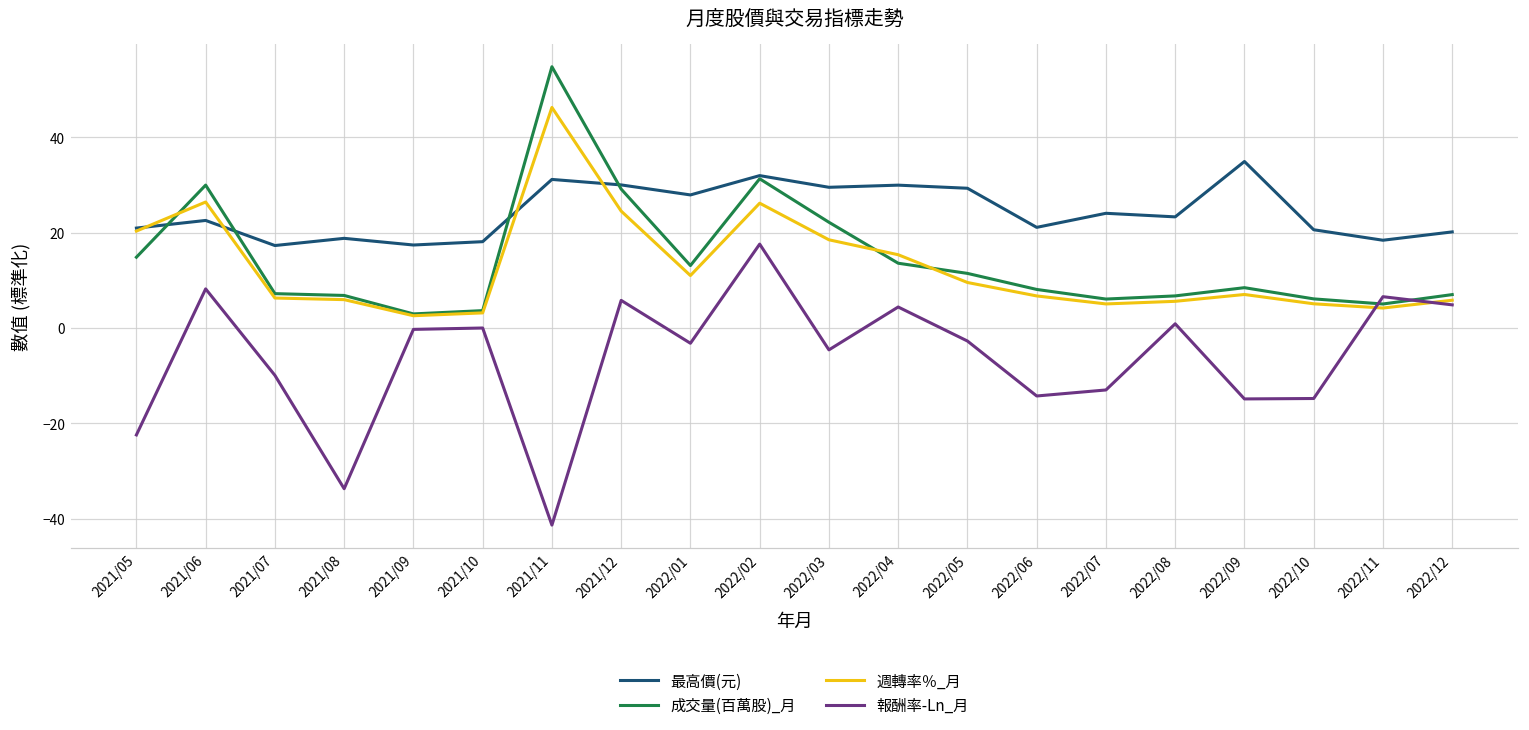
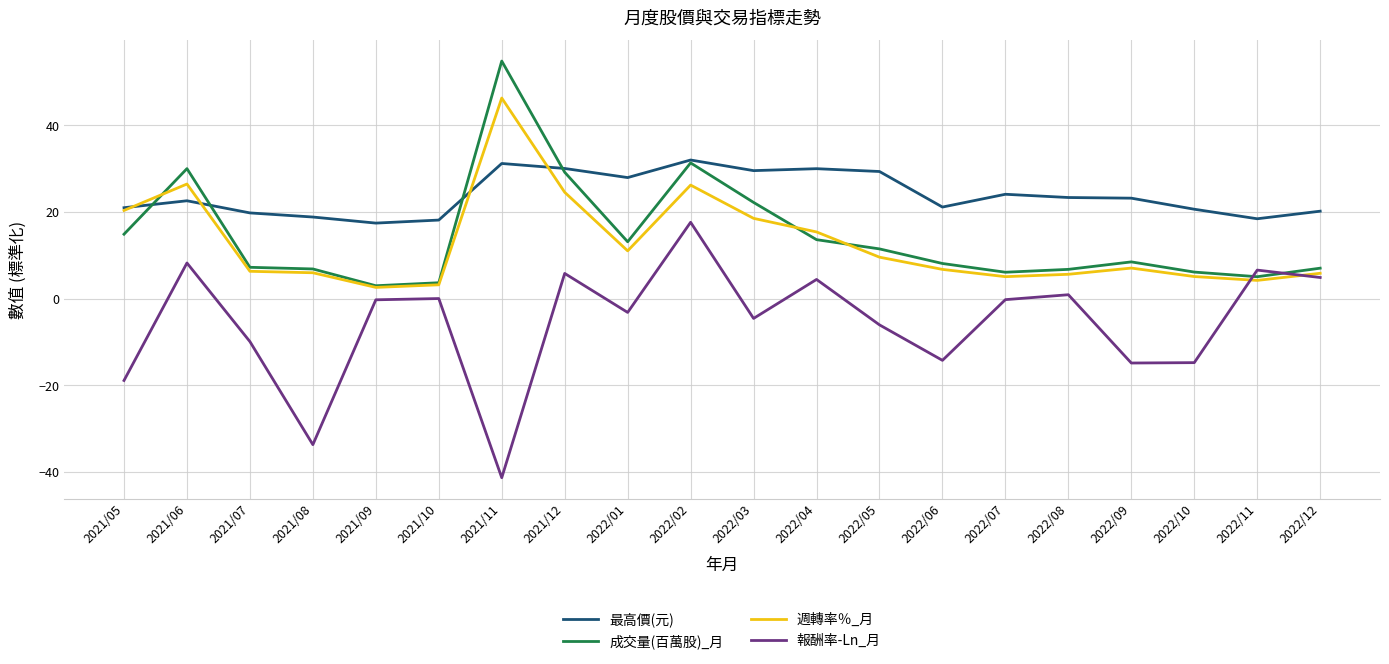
  {
    "最高價(元)": {
      "2021/05": 21,
      "2021/06": 23,
-     "2021/07": 17,
+     "2021/07": 20,
      "2021/08": 19,
      "2021/09": 17,
      "2021/10": 18,
      "2021/11": 31,
      "2021/12": 30,
      "2022/01": 28,
      "2022/02": 32,
      "2022/03": 30,
      "2022/04": 30,
      "2022/05": 29,
      "2022/06": 21,
      "2022/07": 24,
      "2022/08": 23,
-     "2022/09": 35,
+     "2022/09": 23,
      "2022/10": 21,
      "2022/11": 18,
      "2022/12": 20
    },
    "成交量(百萬股)_月": {
      "2021/05": 15,
      "2021/06": 30,
      "2021/07": 7,
      "2021/08": 7,
      "2021/11": 55,
      "2021/12": 29,
      "2022/01": 13,
      "2022/02": 31,
      "2022/03": 22,
      "2022/04": 14,
      "2022/05": 11,
      "2022/06": 8,
      "2022/07": 6,
      "2022/08": 7,
      "2022/09": 8,
      "2022/10": 6,
      "2022/11": 5,
      "2022/12": 7
    },
    "週轉率％_月": {
      "2021/05": 20,
      "2021/06": 26,
      "2021/07": 6,
      "2021/08": 6,
      "2021/11": 46,
      "2021/12": 25,
      "2022/01": 11,
      "2022/02": 26,
      "2022/03": 18,
      "2022/04": 15,
      "2022/05": 10,
      "2022/06": 7,
      "2022/07": 5,
      "2022/08": 6,
      "2022/09": 7,
      "2022/10": 5,
      "2022/11": 4,
      "2022/12": 6
    },
    "報酬率-Ln_月": {
-     "2021/05": -22,
+     "2021/05": -19,
      "2021/06": 8,
      "2021/07": -10,
      "2021/08": -34,
      "2021/09": 0,
      "2021/10": 0,
      "2021/11": -41,
      "2021/12": 6,
      "2022/01": -3,
      "2022/02": 18,
      "2022/03": -5,
      "2022/04": 4,
-     "2022/05": -3,
+     "2022/05": -6,
      "2022/06": -14,
-     "2022/07": -13,
+     "2022/07": 0,
      "2022/08": 1,
      "2022/09": -15,
      "2022/10": -15,
      "2022/11": 7,
      "2022/12": 5
    }
  }
